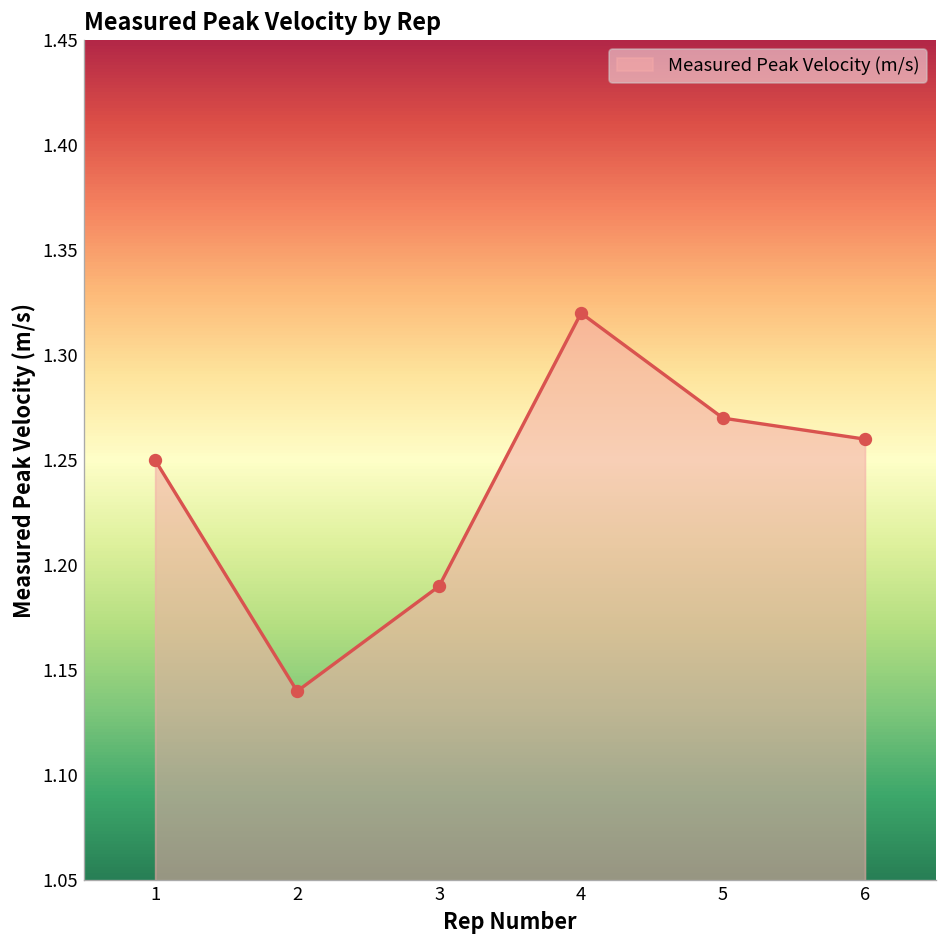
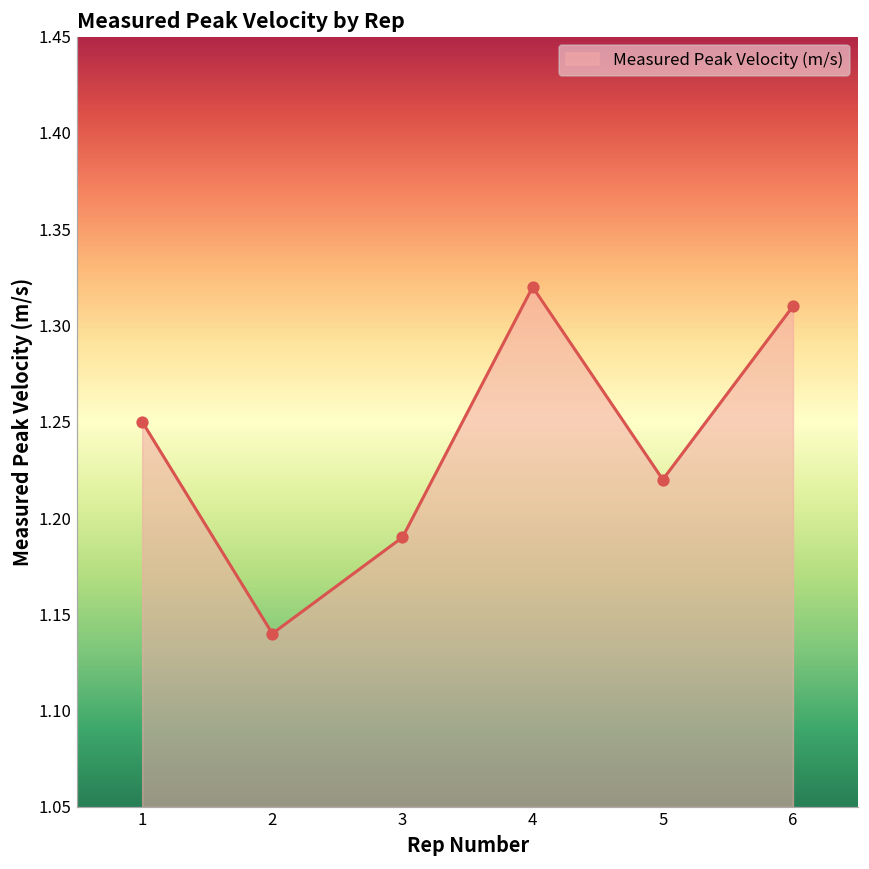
  {
    "1": 1.25,
    "2": 1.14,
    "3": 1.19,
    "4": 1.32,
-   "5": 1.27,
-   "6": 1.26
+   "5": 1.22,
+   "6": 1.31
  }
